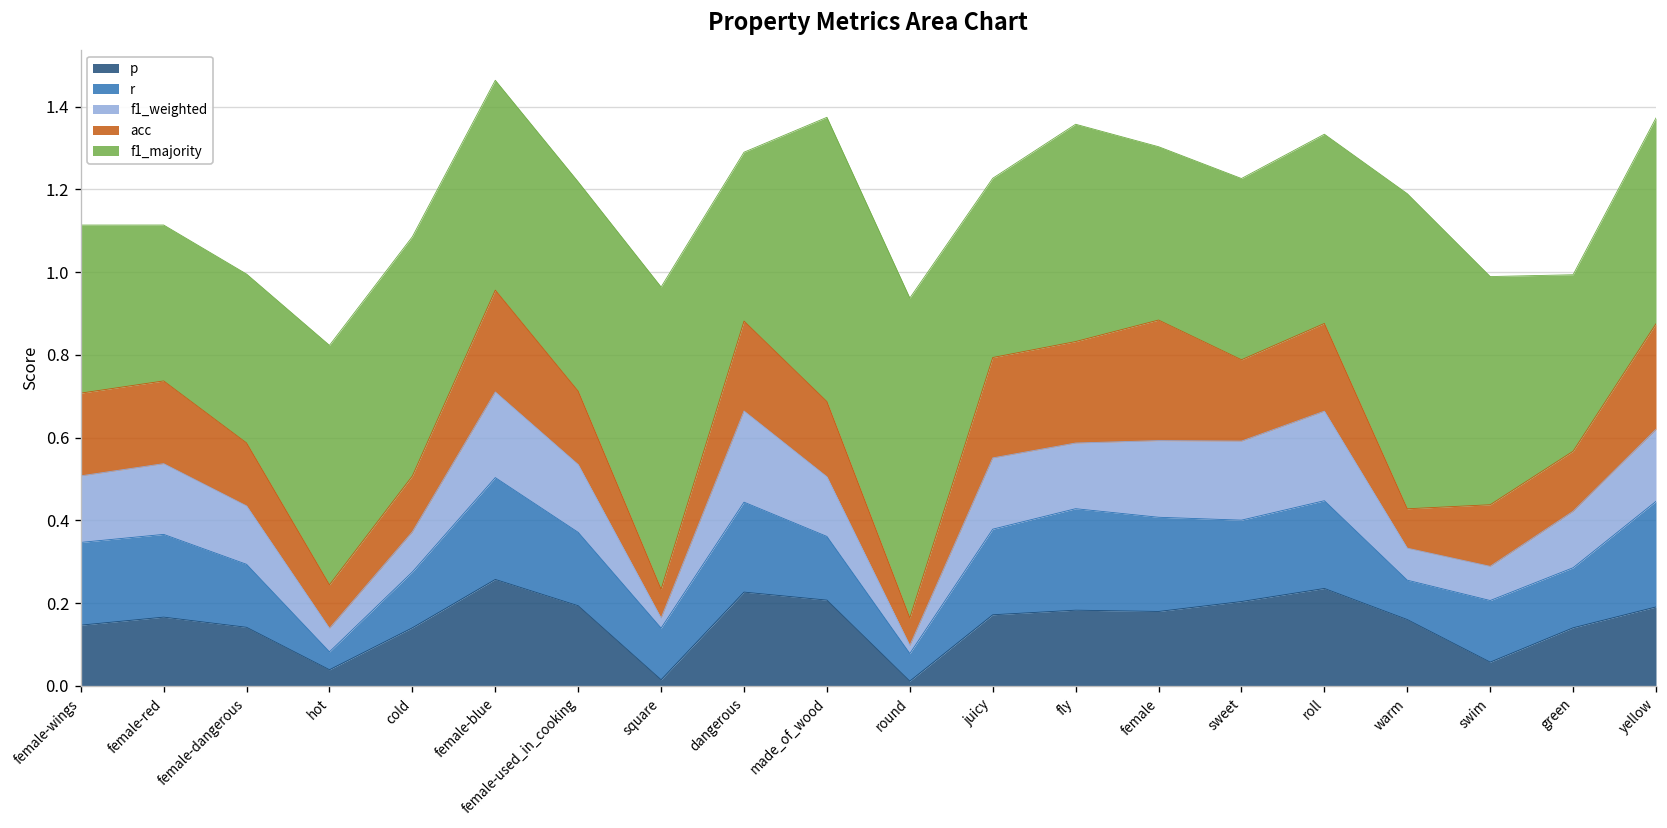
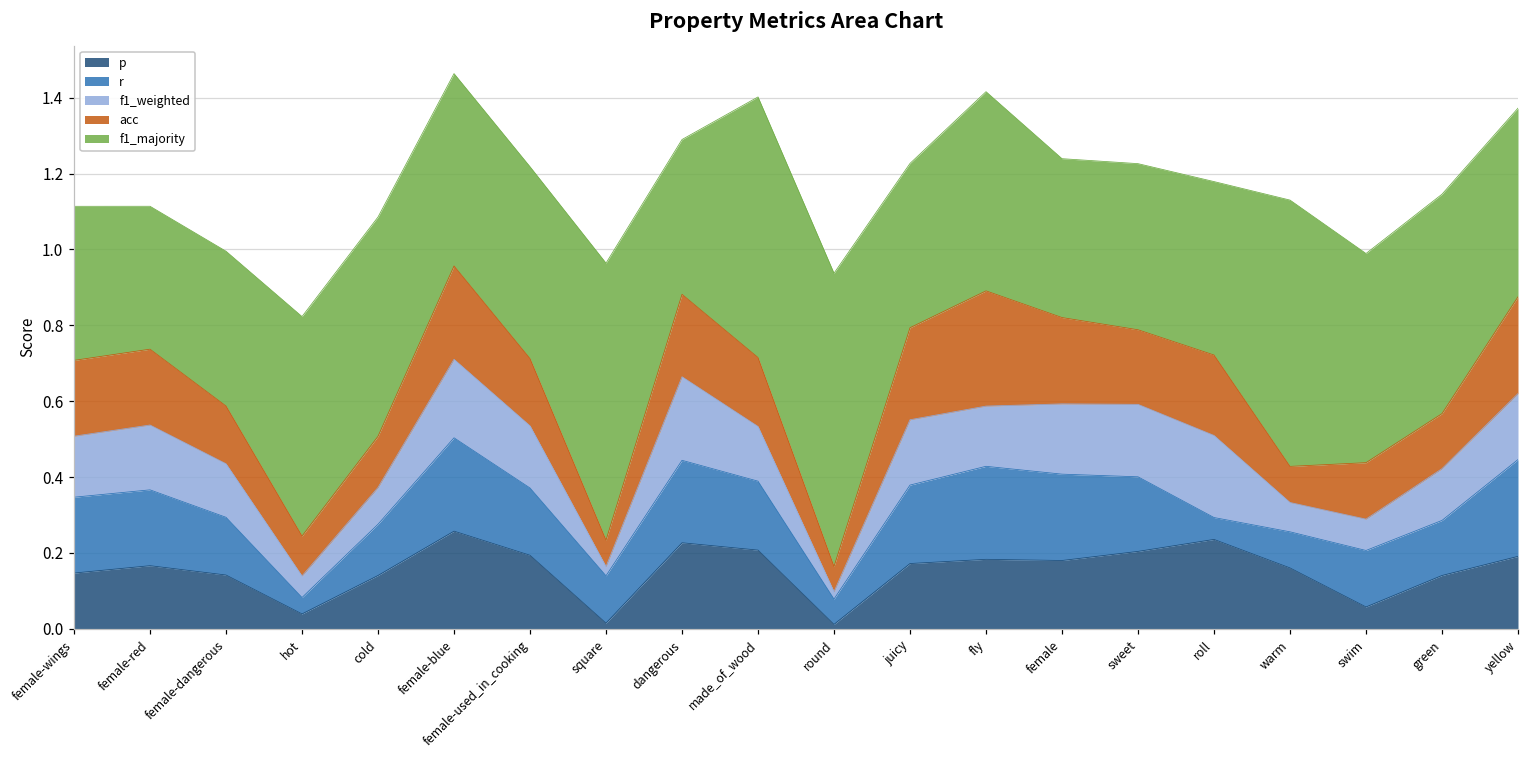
  {
    "p": {
      "female-wings": 0.15,
      "female-red": 0.17,
      "female-dangerous": 0.14,
      "hot": 0.04,
      "cold": 0.14,
      "female-blue": 0.26,
      "female-used_in_cooking": 0.19,
      "square": 0.01,
      "dangerous": 0.23,
      "made_of_wood": 0.21,
      "round": 0.01,
      "juicy": 0.17,
      "fly": 0.18,
      "female": 0.18,
      "sweet": 0.20,
      "roll": 0.24,
      "warm": 0.16,
      "swim": 0.06,
      "green": 0.14,
      "yellow": 0.19
    },
    "r": {
      "female-wings": 0.20,
      "female-red": 0.20,
      "female-dangerous": 0.15,
      "hot": 0.04,
      "cold": 0.14,
      "female-blue": 0.25,
      "female-used_in_cooking": 0.18,
      "square": 0.12,
      "dangerous": 0.22,
-     "made_of_wood": 0.15,
+     "made_of_wood": 0.18,
      "round": 0.07,
      "juicy": 0.21,
      "fly": 0.25,
      "female": 0.23,
      "sweet": 0.20,
-     "roll": 0.21,
+     "roll": 0.06,
      "warm": 0.10,
      "swim": 0.15,
      "green": 0.15,
      "yellow": 0.26
    },
    "f1_weighted": {
      "female-wings": 0.16,
      "female-red": 0.17,
      "female-dangerous": 0.14,
      "hot": 0.06,
      "cold": 0.10,
      "female-blue": 0.21,
      "female-used_in_cooking": 0.16,
      "square": 0.02,
      "dangerous": 0.22,
      "made_of_wood": 0.14,
      "round": 0.02,
      "juicy": 0.17,
      "fly": 0.16,
      "female": 0.19,
      "sweet": 0.19,
      "roll": 0.22,
      "warm": 0.08,
      "swim": 0.08,
      "green": 0.14,
      "yellow": 0.17
    },
    "acc": {
      "female-wings": 0.20,
      "female-red": 0.20,
      "female-dangerous": 0.15,
      "hot": 0.11,
      "cold": 0.14,
      "female-blue": 0.25,
      "female-used_in_cooking": 0.18,
      "square": 0.07,
      "dangerous": 0.22,
      "made_of_wood": 0.18,
      "round": 0.07,
      "juicy": 0.24,
-     "fly": 0.25,
-     "female": 0.29,
+     "fly": 0.30,
+     "female": 0.23,
      "sweet": 0.20,
      "roll": 0.21,
      "warm": 0.10,
      "swim": 0.15,
      "green": 0.15,
      "yellow": 0.26
    },
    "f1_majority": {
      "female-wings": 0.41,
      "female-red": 0.38,
      "female-dangerous": 0.41,
      "hot": 0.58,
      "cold": 0.58,
      "female-blue": 0.51,
      "female-used_in_cooking": 0.51,
      "square": 0.73,
      "dangerous": 0.41,
      "made_of_wood": 0.69,
      "round": 0.77,
      "juicy": 0.43,
      "fly": 0.53,
      "female": 0.42,
      "sweet": 0.44,
      "roll": 0.46,
-     "warm": 0.76,
+     "warm": 0.70,
      "swim": 0.55,
-     "green": 0.43,
+     "green": 0.58,
      "yellow": 0.50
    }
  }
